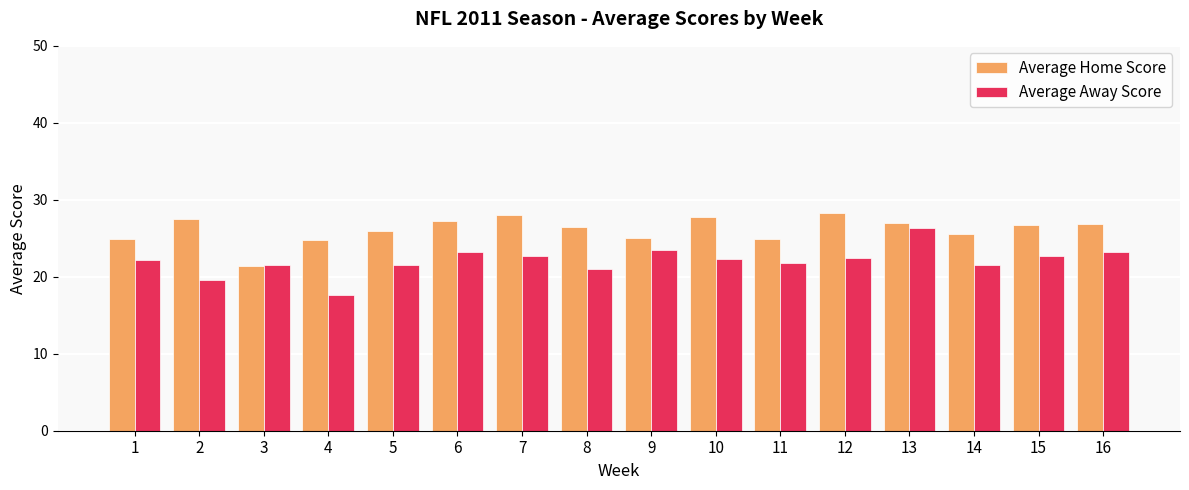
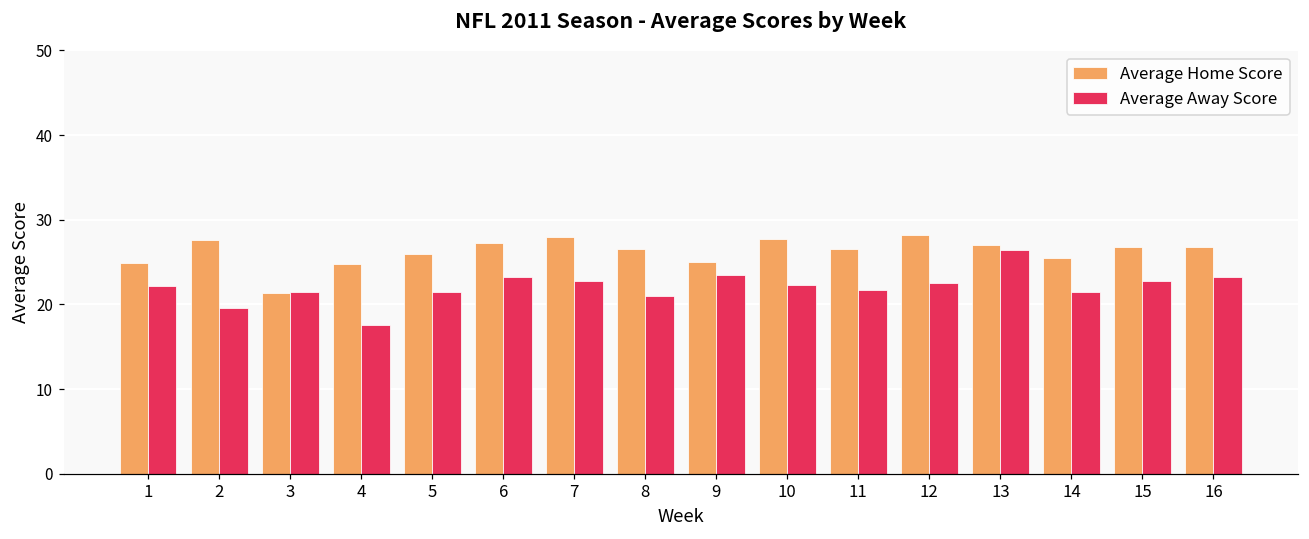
  {
    "Average Home Score": {
      "1": 25,
      "2": 28,
      "3": 21,
      "4": 25,
      "5": 26,
      "6": 27,
      "7": 28,
      "8": 27,
      "9": 25,
      "10": 28,
-     "11": 25,
+     "11": 27,
      "12": 28,
      "13": 27,
      "14": 26,
      "15": 27,
      "16": 27
    },
    "Average Away Score": {
      "1": 22,
      "2": 20,
      "3": 22,
      "4": 18,
      "5": 22,
      "6": 23,
      "7": 23,
      "8": 21,
      "9": 24,
      "10": 22,
      "11": 22,
      "12": 23,
      "13": 26,
      "14": 22,
      "15": 23,
      "16": 23
    }
  }
